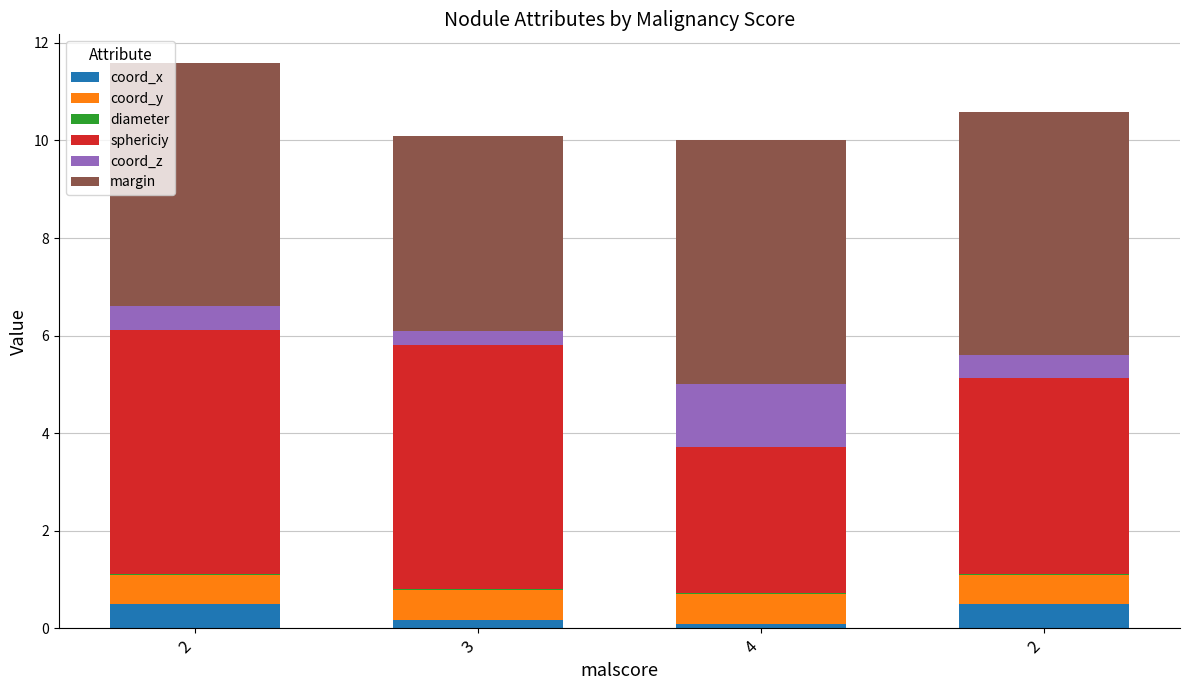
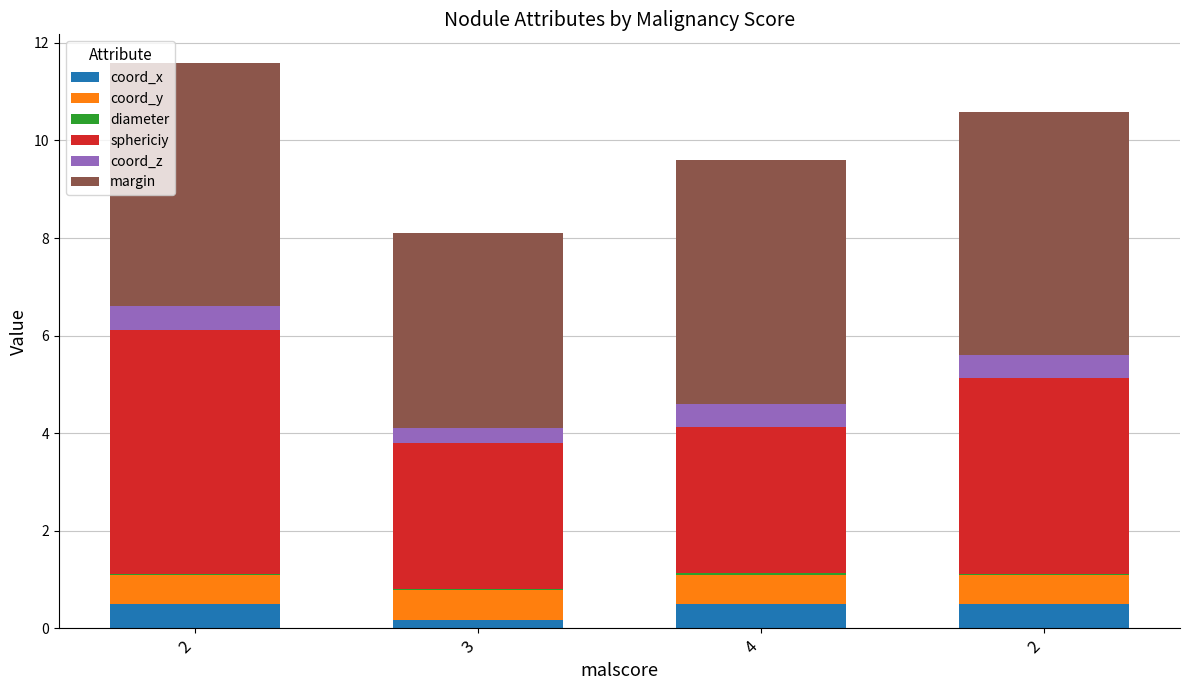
  {
    "coord_x": {
      "3": 0.2,
-     "4": 0.1
+     "4": 0.5
    },
    "coord_y": {
      "3": 0.6,
      "4": 0.6
    },
    "sphericiy": {
-     "3": 5,
+     "3": 3,
      "4": 3
    },
    "coord_z": {
      "3": 0.3,
-     "4": 1.3
+     "4": 0.5
    },
    "margin": {
      "3": 4.0,
      "4": 5.0
    }
  }
